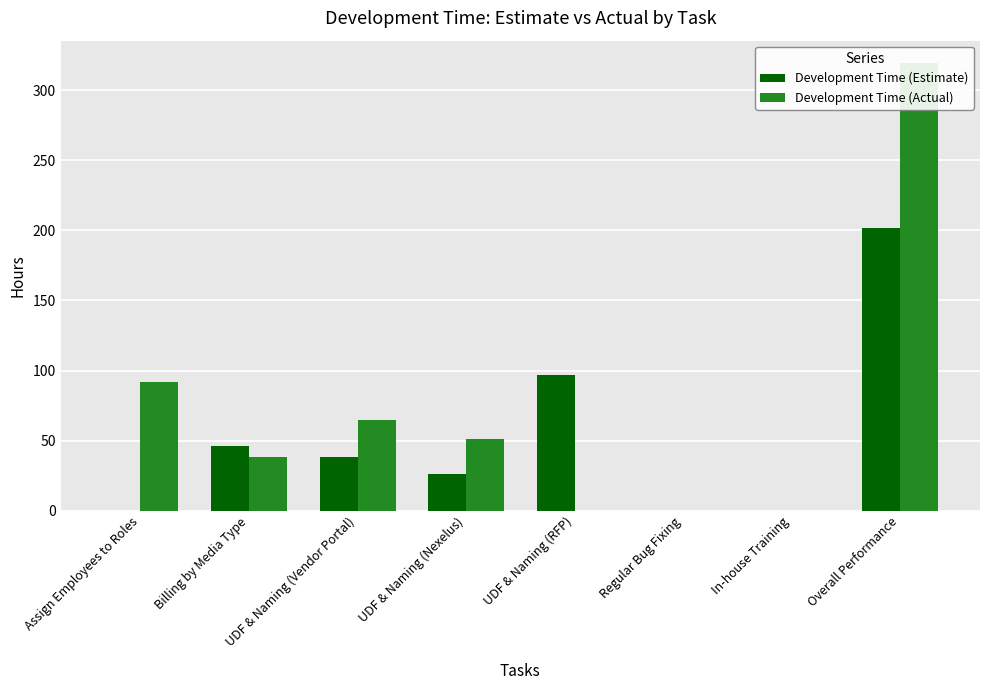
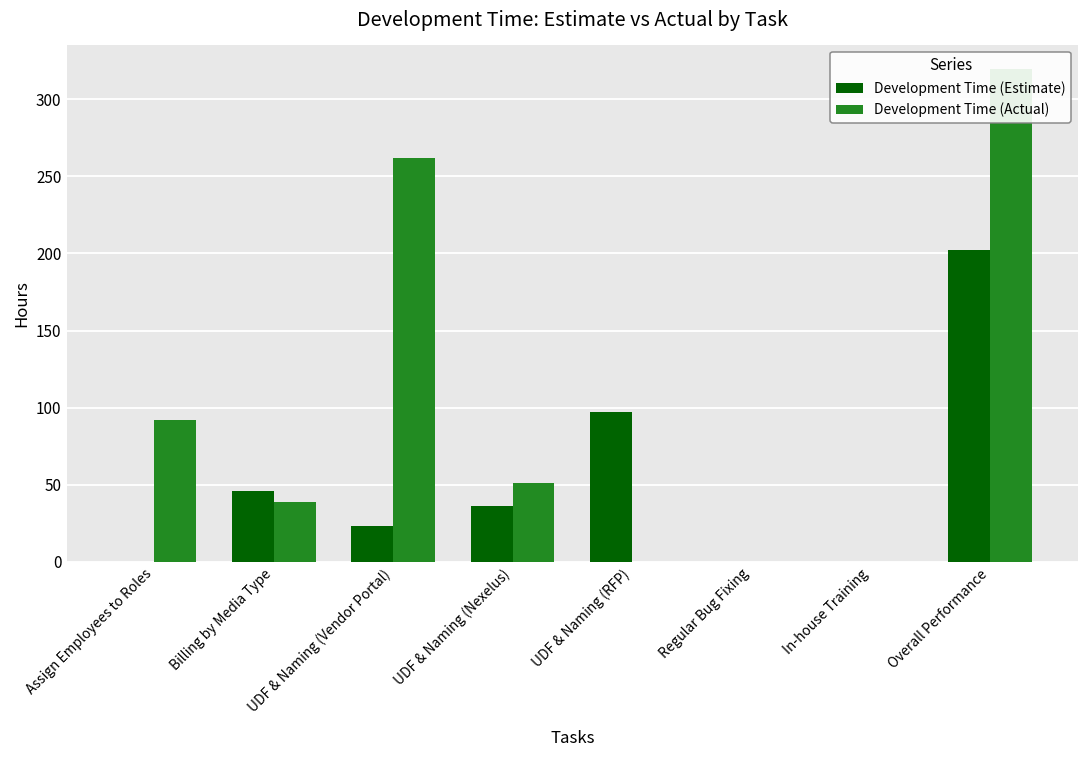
  {
    "Development Time (Estimate)": {
      "Assign Employees to Roles": 0,
      "Billing by Media Type": 46,
-     "UDF & Naming (Vendor Portal)": 38,
-     "UDF & Naming (Nexelus)": 26,
+     "UDF & Naming (Vendor Portal)": 23,
+     "UDF & Naming (Nexelus)": 36,
      "UDF & Naming (RFP)": 97,
      "Regular Bug Fixing": 0,
      "In-house Training": 0,
      "Overall Performance": 202
    },
    "Development Time (Actual)": {
      "Assign Employees to Roles": 92,
      "Billing by Media Type": 39,
-     "UDF & Naming (Vendor Portal)": 65,
+     "UDF & Naming (Vendor Portal)": 262,
      "UDF & Naming (Nexelus)": 51,
      "UDF & Naming (RFP)": 0,
      "Regular Bug Fixing": 0,
      "In-house Training": 0
    }
  }
